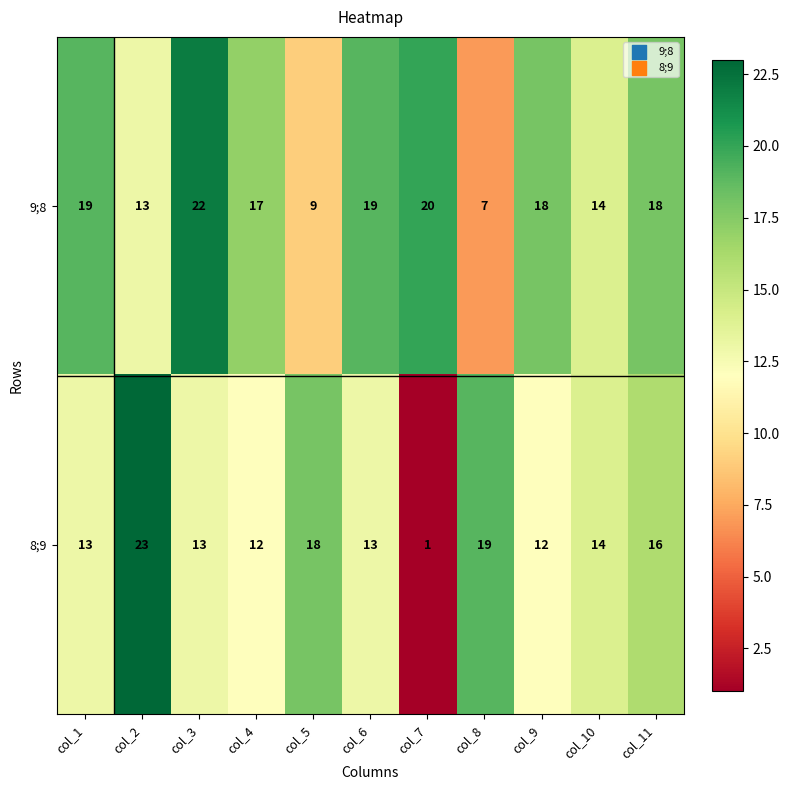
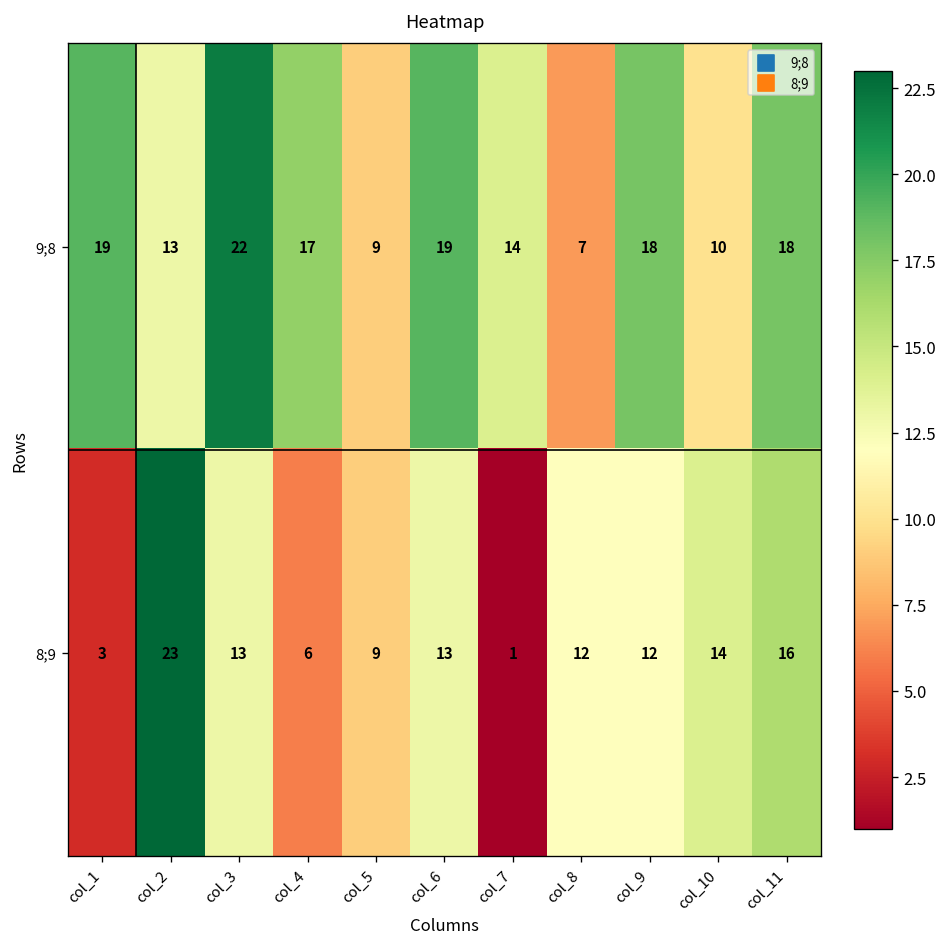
  {
    "9;8": {
      "col_1": 19,
      "col_2": 13,
      "col_3": 22,
      "col_4": 17,
      "col_5": 9,
      "col_6": 19,
-     "col_7": 20,
+     "col_7": 14,
      "col_8": 7,
      "col_9": 18,
-     "col_10": 14,
+     "col_10": 10,
      "col_11": 18
    },
    "8;9": {
-     "col_1": 13,
+     "col_1": 3,
      "col_2": 23,
      "col_3": 13,
-     "col_4": 12,
-     "col_5": 18,
+     "col_4": 6,
+     "col_5": 9,
      "col_6": 13,
      "col_7": 1,
-     "col_8": 19,
+     "col_8": 12,
      "col_9": 12,
      "col_10": 14,
      "col_11": 16
    }
  }
